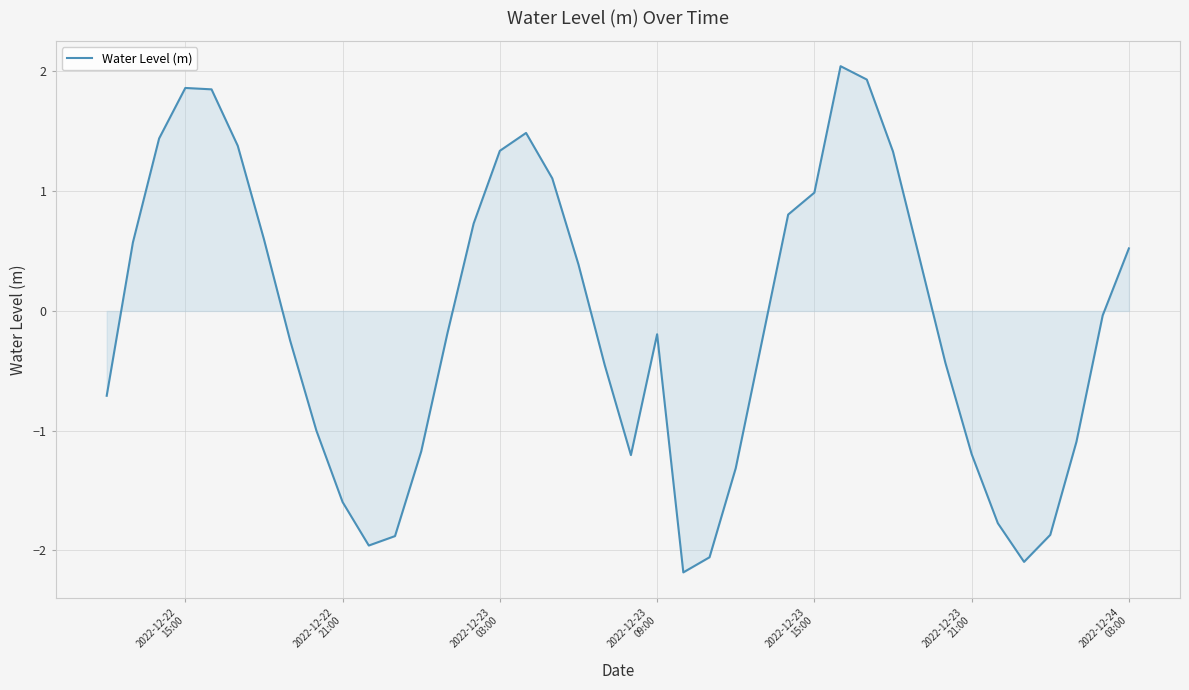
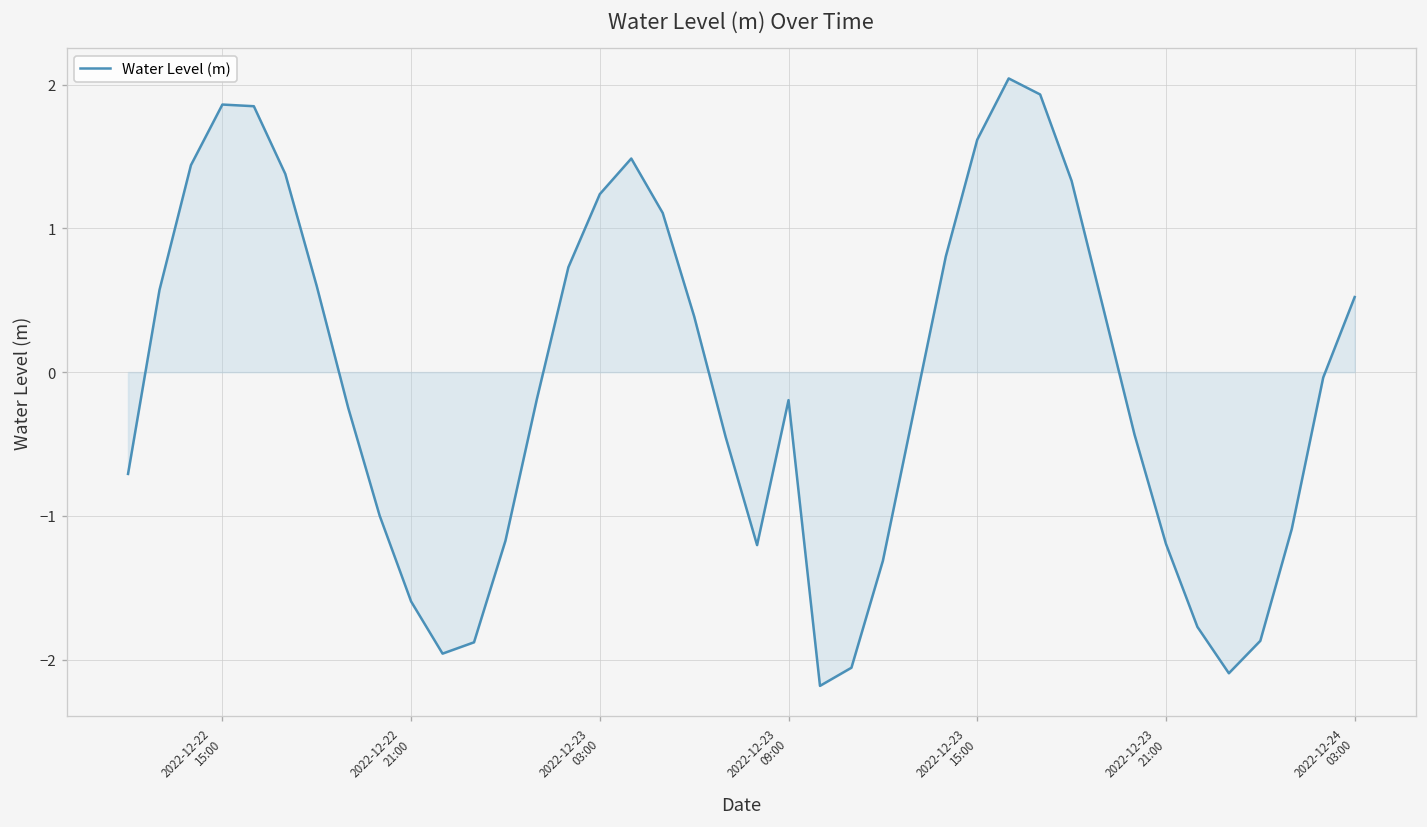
  {
    "Water Level (m)": {
      "2022-12-22 21:00": -1.60,
-     "2022-12-23 03:00": 1.34,
+     "2022-12-23 03:00": 1.24,
      "2022-12-23 09:00": -0.19,
-     "2022-12-23 15:00": 0.99,
+     "2022-12-23 15:00": 1.62,
      "2022-12-23 21:00": -1.19
    }
  }
